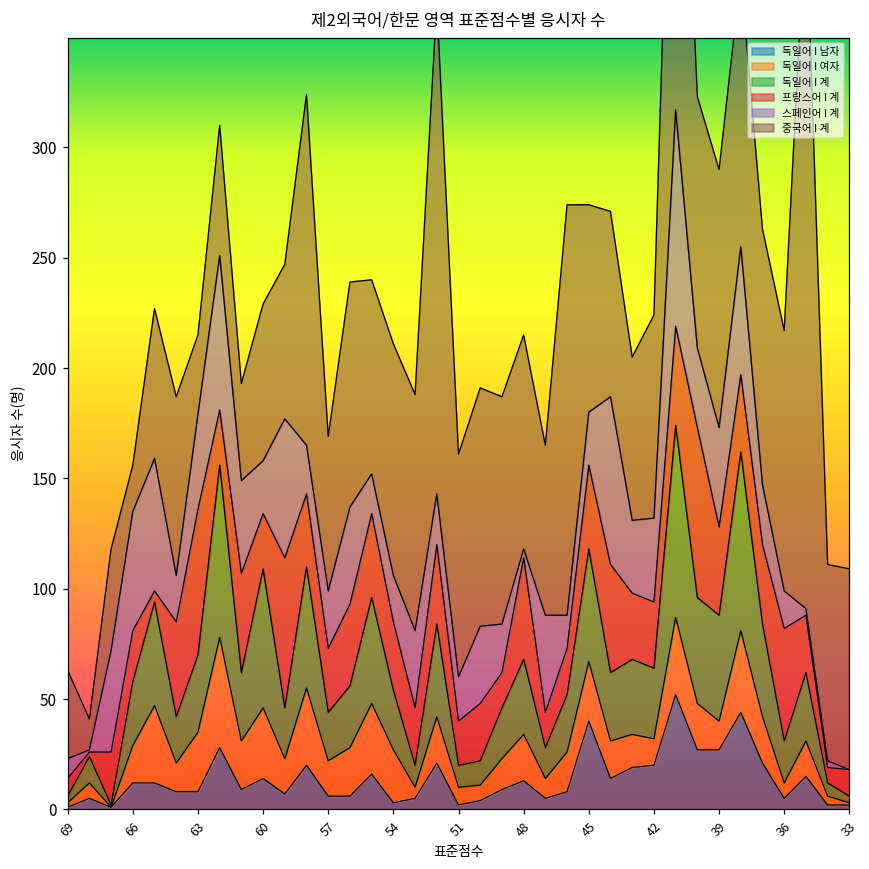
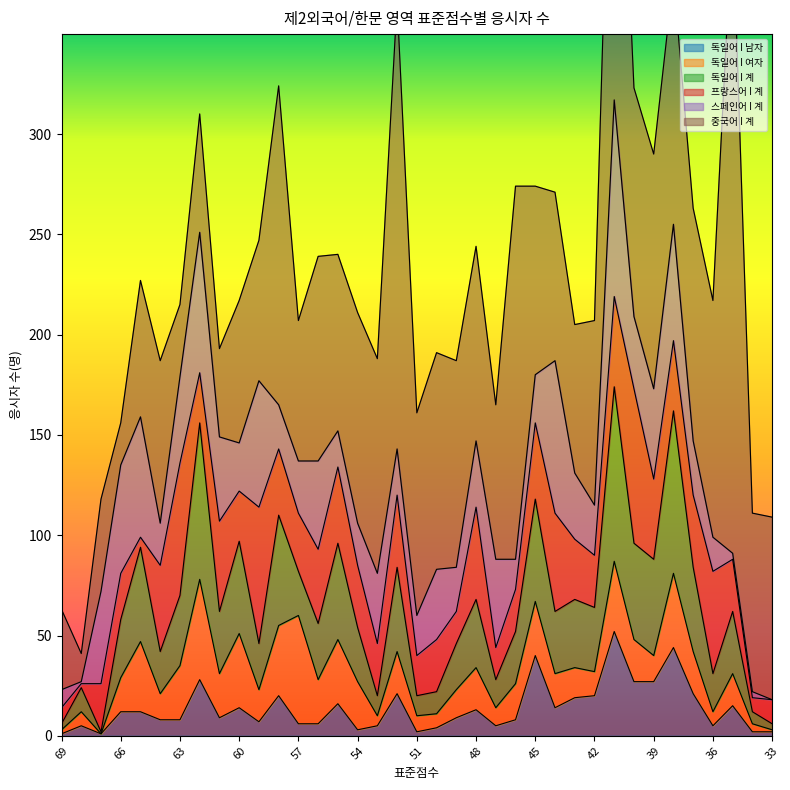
  {
    "독일어 I 남자": {
      "69": 1,
      "66": 12,
      "63": 8,
      "60": 14,
      "57": 6,
      "54": 3,
      "51": 2,
      "48": 13,
      "45": 40,
      "42": 20,
      "39": 27,
      "36": 5
    },
    "독일어 I 여자": {
      "69": 2,
      "66": 17,
      "63": 27,
-     "60": 32,
-     "57": 16,
+     "60": 37,
+     "57": 54,
      "54": 24,
      "51": 8,
      "48": 21,
      "45": 27,
      "42": 12,
      "39": 13,
      "36": 7
    },
    "독일어 I 계": {
      "69": 3,
      "66": 29,
      "63": 35,
-     "60": 63,
+     "60": 46,
      "57": 22,
      "54": 27,
      "51": 10,
      "48": 34,
      "45": 51,
      "42": 32,
      "39": 48,
      "36": 19,
      "33": 3
    },
    "프랑스어 I 계": {
      "69": 8,
      "66": 23,
      "63": 66,
      "60": 25,
      "57": 29,
      "54": 31,
      "51": 20,
      "48": 46,
      "45": 38,
-     "42": 30,
+     "42": 26,
      "39": 40,
      "36": 51
    },
    "스페인어 I 계": {
      "69": 9,
      "66": 54,
      "63": 43,
      "60": 24,
      "57": 26,
      "54": 21,
      "51": 20,
-     "48": 4,
+     "48": 33,
      "45": 24,
-     "42": 38,
+     "42": 25,
      "39": 45,
      "36": 17
    },
    "중국어 I 계": {
      "69": 40,
      "66": 21,
      "63": 36,
      "60": 71,
      "57": 70,
      "54": 105,
      "51": 101,
      "48": 97,
      "45": 94,
      "42": 92,
      "39": 117,
      "36": 118,
      "33": 91
    }
  }
